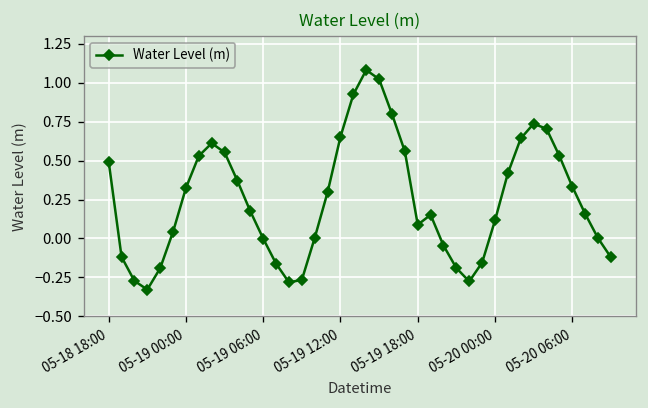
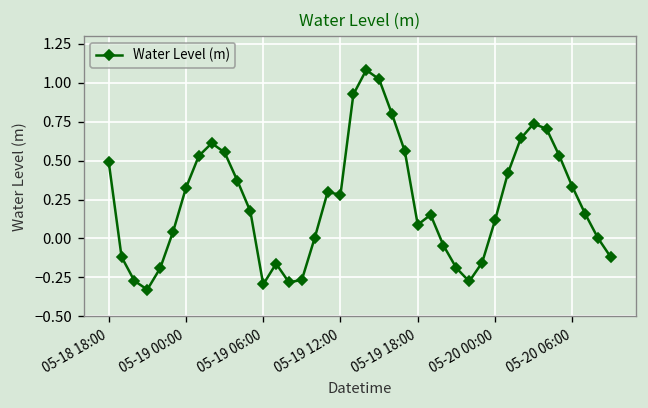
  {
    "05-18 18:00": 0.49,
    "05-19 00:00": 0.32,
-   "05-19 06:00": 0.00,
-   "05-19 12:00": 0.65,
+   "05-19 06:00": -0.29,
+   "05-19 12:00": 0.28,
    "05-19 18:00": 0.09,
    "05-20 00:00": 0.12,
    "05-20 06:00": 0.33
  }
